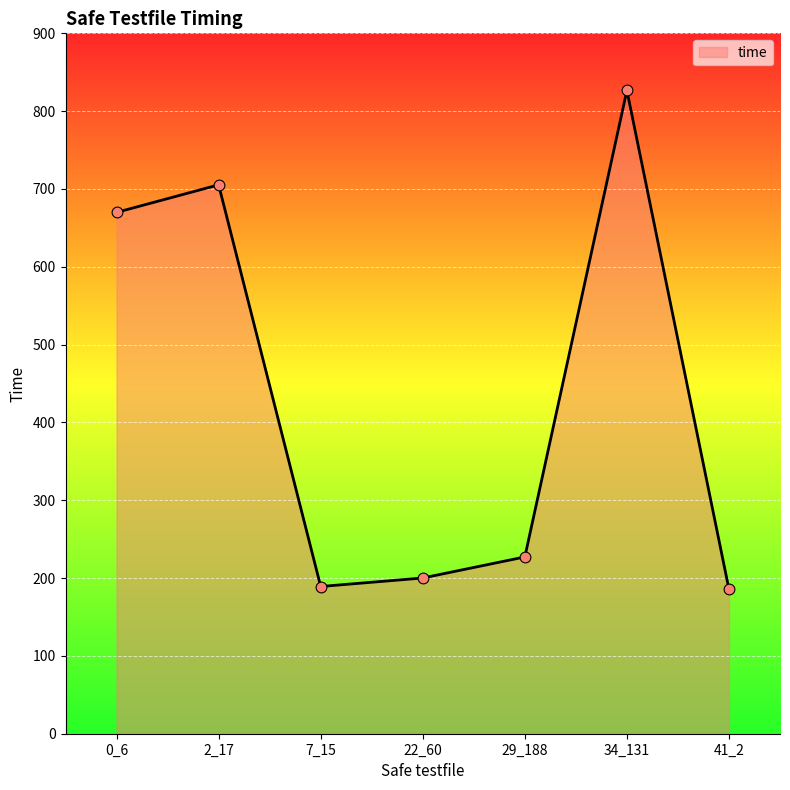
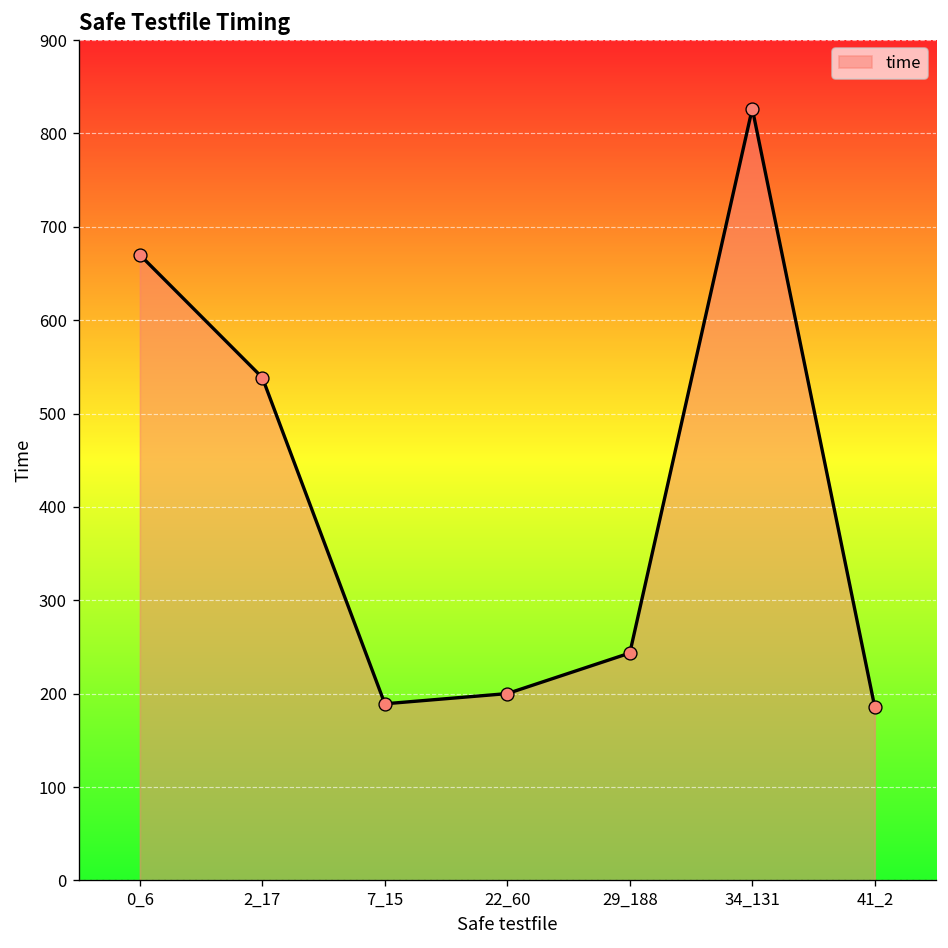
  {
    "0_6": 670,
-   "2_17": 710,
+   "2_17": 540,
    "7_15": 190,
    "22_60": 200,
-   "29_188": 230,
+   "29_188": 240,
    "34_131": 830,
    "41_2": 190
  }
